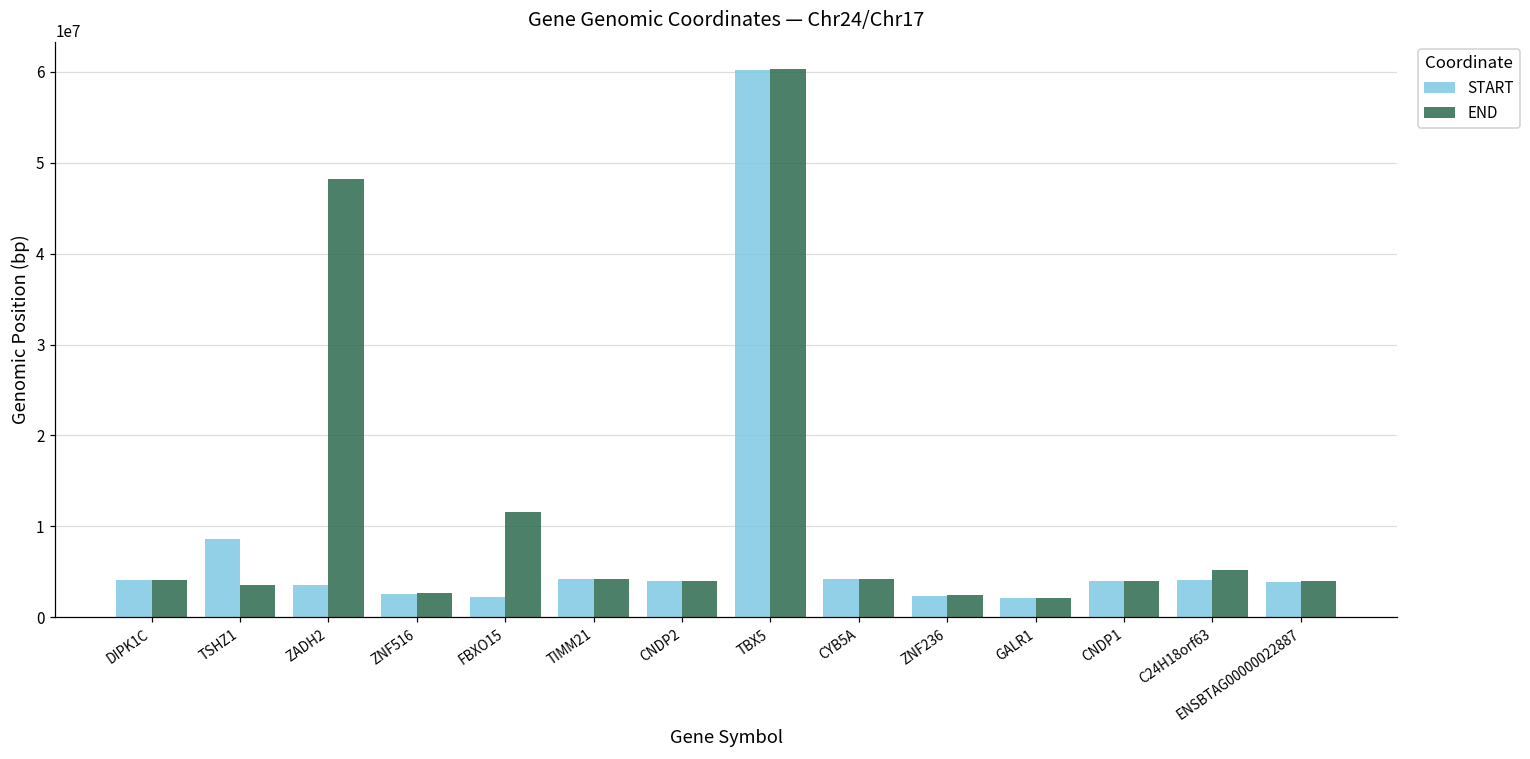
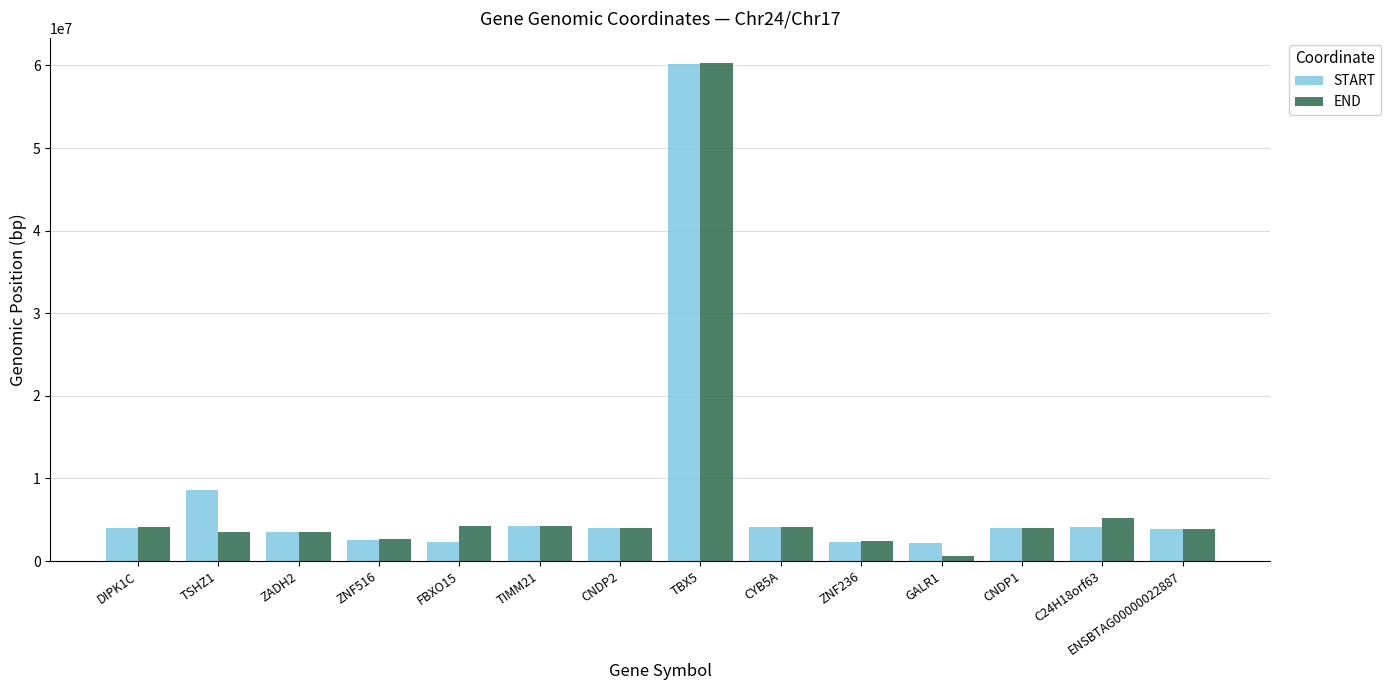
  {
    "START": {
      "DIPK1C": 4000000,
      "TSHZ1": 9000000,
      "ZADH2": 3000000,
      "ZNF516": 3000000,
      "FBXO15": 2000000,
      "TIMM21": 4000000,
      "CNDP2": 4000000,
      "TBX5": 60000000,
      "CYB5A": 4000000,
      "ZNF236": 2000000,
      "GALR1": 2000000,
      "CNDP1": 4000000,
      "C24H18orf63": 4000000,
      "ENSBTAG00000022887": 4000000
    },
    "END": {
      "DIPK1C": 4000000,
      "TSHZ1": 3000000,
-     "ZADH2": 48000000,
+     "ZADH2": 3000000,
      "ZNF516": 3000000,
-     "FBXO15": 12000000,
+     "FBXO15": 4000000,
      "TIMM21": 4000000,
      "CNDP2": 4000000,
      "TBX5": 60000000,
      "CYB5A": 4000000,
      "ZNF236": 2000000,
-     "GALR1": 2000000,
+     "GALR1": 1000000,
      "CNDP1": 4000000,
      "C24H18orf63": 5000000,
      "ENSBTAG00000022887": 4000000
    }
  }
